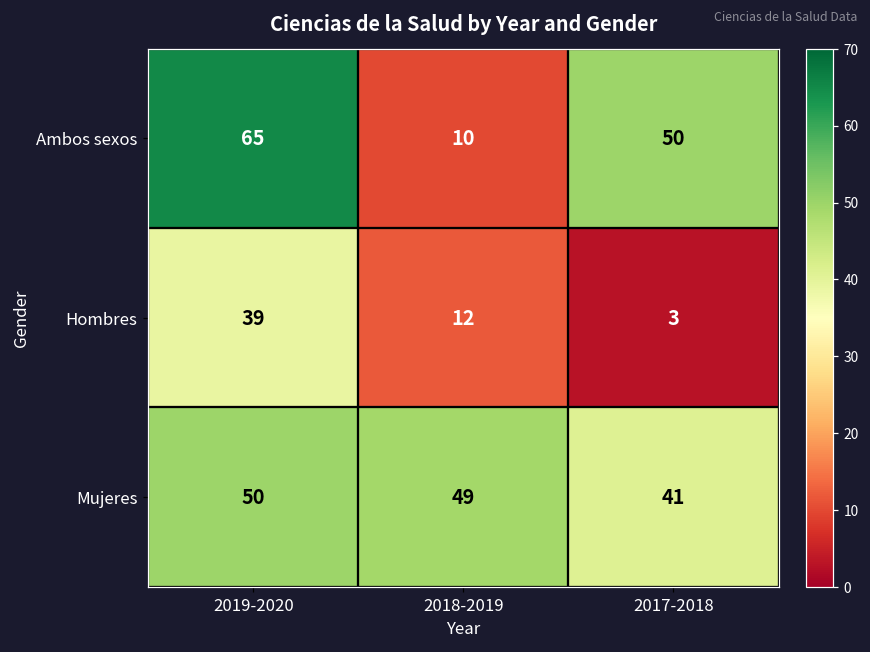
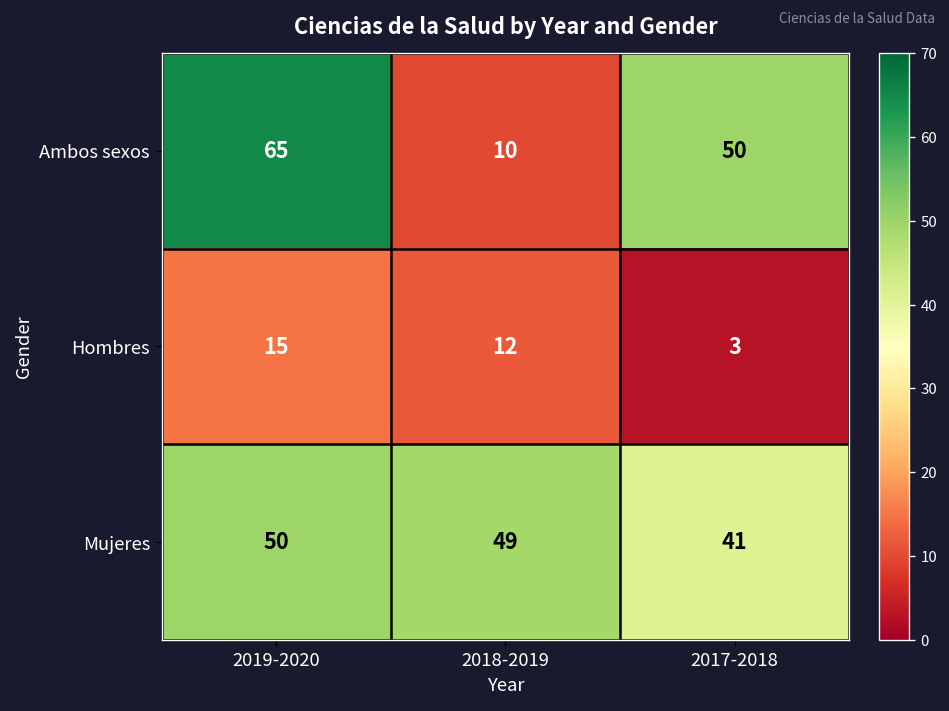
  {
    "Ambos sexos": {
      "2019-2020": 65,
      "2018-2019": 10,
      "2017-2018": 50
    },
    "Hombres": {
-     "2019-2020": 39,
+     "2019-2020": 15,
      "2018-2019": 12,
      "2017-2018": 3
    },
    "Mujeres": {
      "2019-2020": 50,
      "2018-2019": 49,
      "2017-2018": 41
    }
  }
